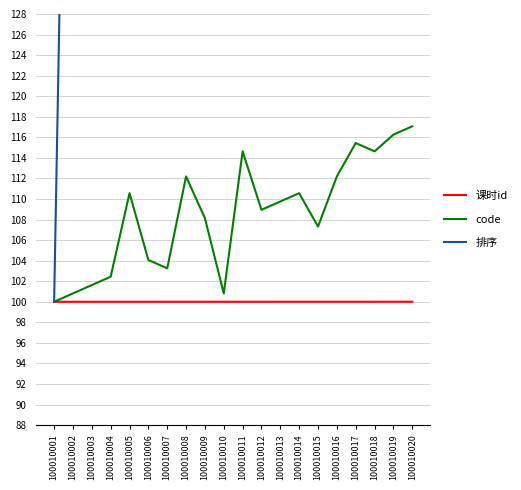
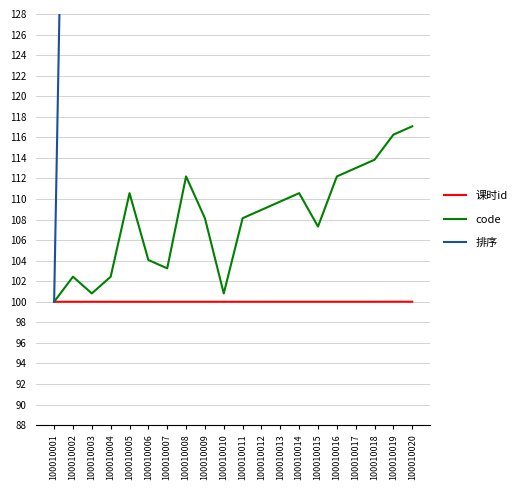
  {
    "课时id": {
      "100010002": 100.0,
      "100010003": 100.0,
      "100010004": 100.0,
      "100010005": 100.0,
      "100010006": 100.0,
      "100010007": 100.0,
      "100010008": 100.0,
      "100010009": 100.0,
      "100010010": 100.0,
      "100010011": 100.0,
      "100010012": 100.0,
      "100010013": 100.0,
      "100010014": 100.0,
      "100010015": 100.0,
      "100010016": 100.0,
      "100010017": 100.0,
      "100010018": 100.0,
      "100010019": 100.0,
      "100010020": 100.0
    },
    "code": {
-     "100010002": 100.8,
-     "100010003": 101.6,
+     "100010002": 102.4,
+     "100010003": 100.8,
      "100010004": 102.4,
      "100010005": 110.6,
      "100010006": 104.1,
      "100010007": 103.3,
      "100010008": 112.2,
      "100010009": 108.1,
      "100010010": 100.8,
-     "100010011": 114.6,
+     "100010011": 108.1,
      "100010012": 108.9,
      "100010013": 109.8,
      "100010014": 110.6,
      "100010015": 107.3,
      "100010016": 112.2,
-     "100010017": 115.4,
-     "100010018": 114.6,
+     "100010017": 113.0,
+     "100010018": 113.8,
      "100010019": 116.3,
      "100010020": 117.1
    }
  }
